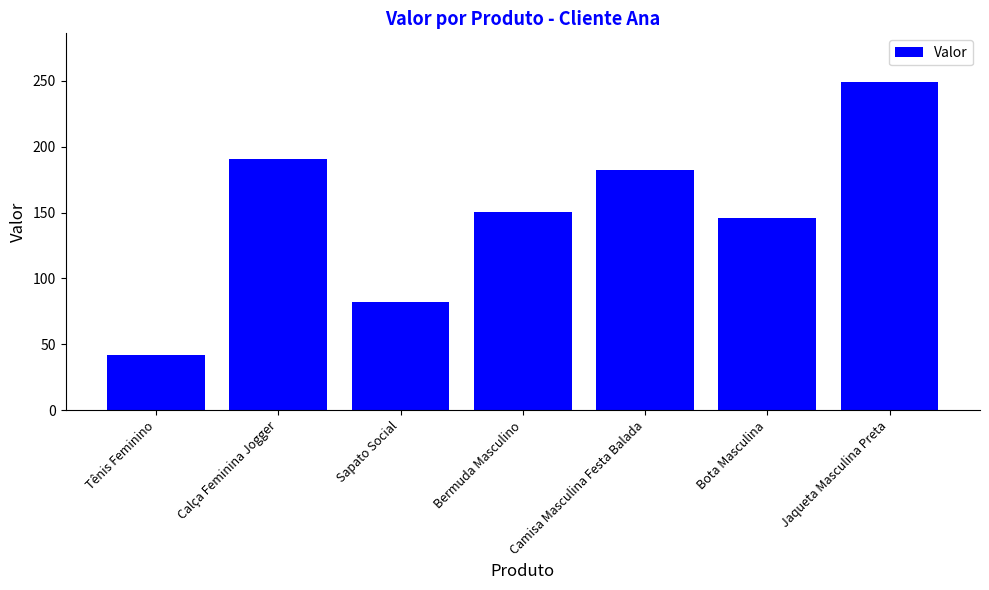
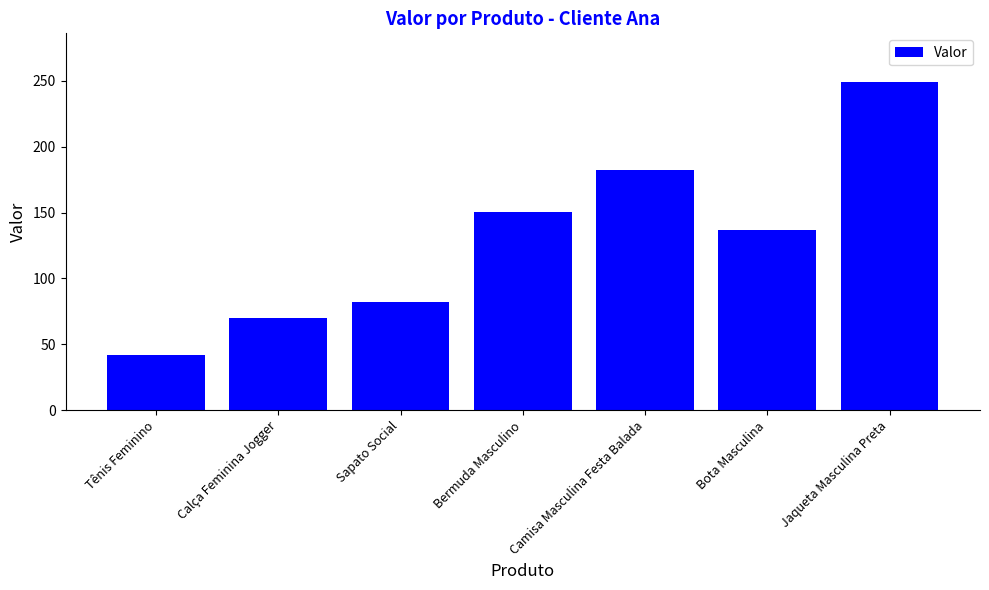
  {
    "Tênis Feminino": 42,
-   "Calça Feminina Jogger": 190,
+   "Calça Feminina Jogger": 70,
    "Sapato Social": 82,
    "Bermuda Masculino": 150,
    "Camisa Masculina Festa Balada": 182,
-   "Bota Masculina": 146,
+   "Bota Masculina": 137,
    "Jaqueta Masculina Preta": 249
  }
